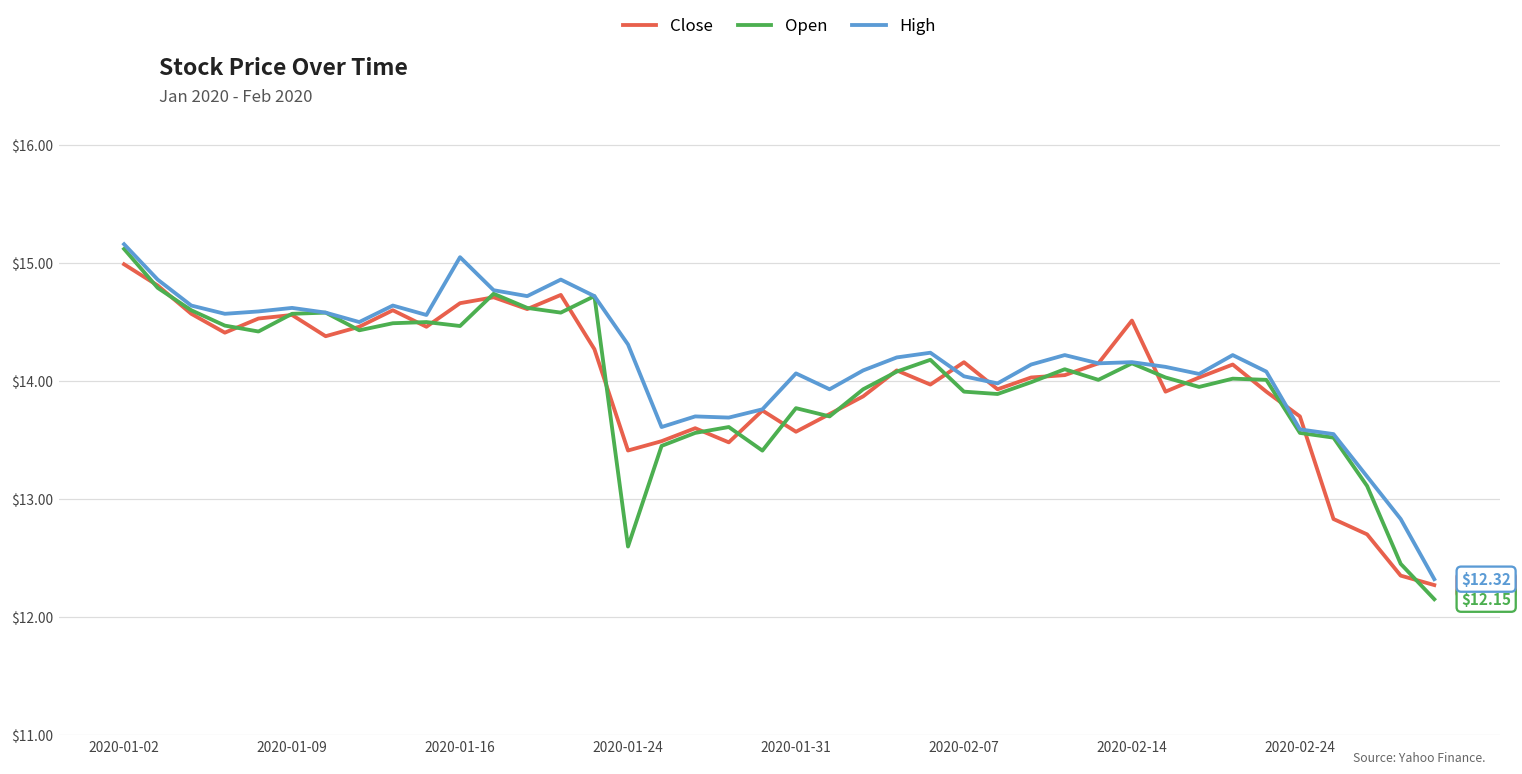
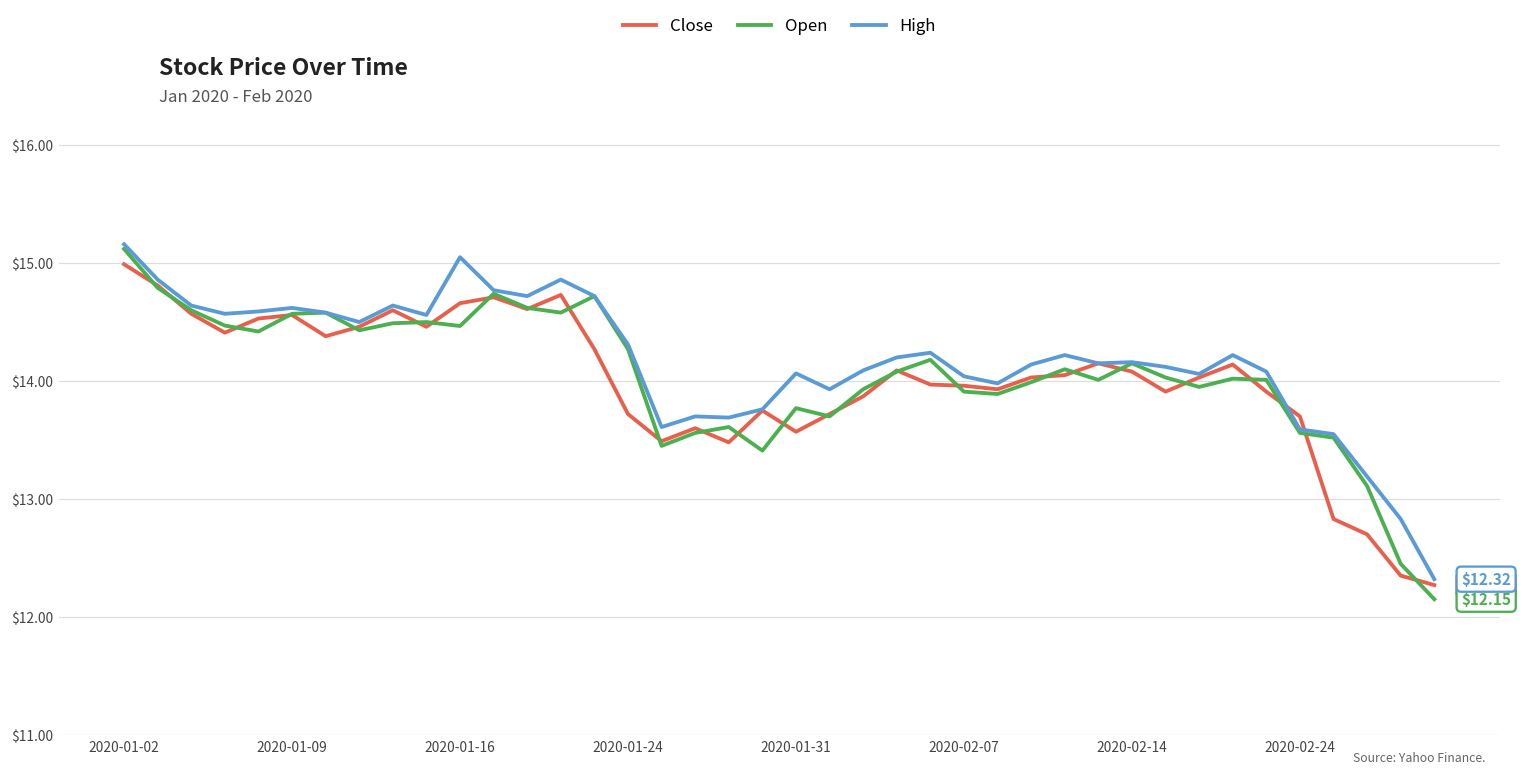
  {
    "Close": {
      "2020-01-02": "$14.99",
      "2020-01-16": "$14.66",
-     "2020-01-24": "$13.41",
+     "2020-01-24": "$13.72",
      "2020-01-31": "$13.57",
-     "2020-02-07": "$14.16",
-     "2020-02-14": "$14.51",
+     "2020-02-07": "$13.96",
+     "2020-02-14": "$14.08",
      "2020-02-24": "$13.70"
    },
    "Open": {
      "2020-01-02": "$15.12",
      "2020-01-16": "$14.47",
-     "2020-01-24": "$12.60",
+     "2020-01-24": "$14.27",
      "2020-01-31": "$13.77",
      "2020-02-07": "$13.91",
      "2020-02-24": "$13.56"
    },
    "High": {
      "2020-01-02": "$15.16",
      "2020-01-09": "$14.62",
      "2020-01-16": "$15.05",
      "2020-01-24": "$14.31",
      "2020-01-31": "$14.06",
      "2020-02-07": "$14.04",
      "2020-02-24": "$13.59"
    }
  }
